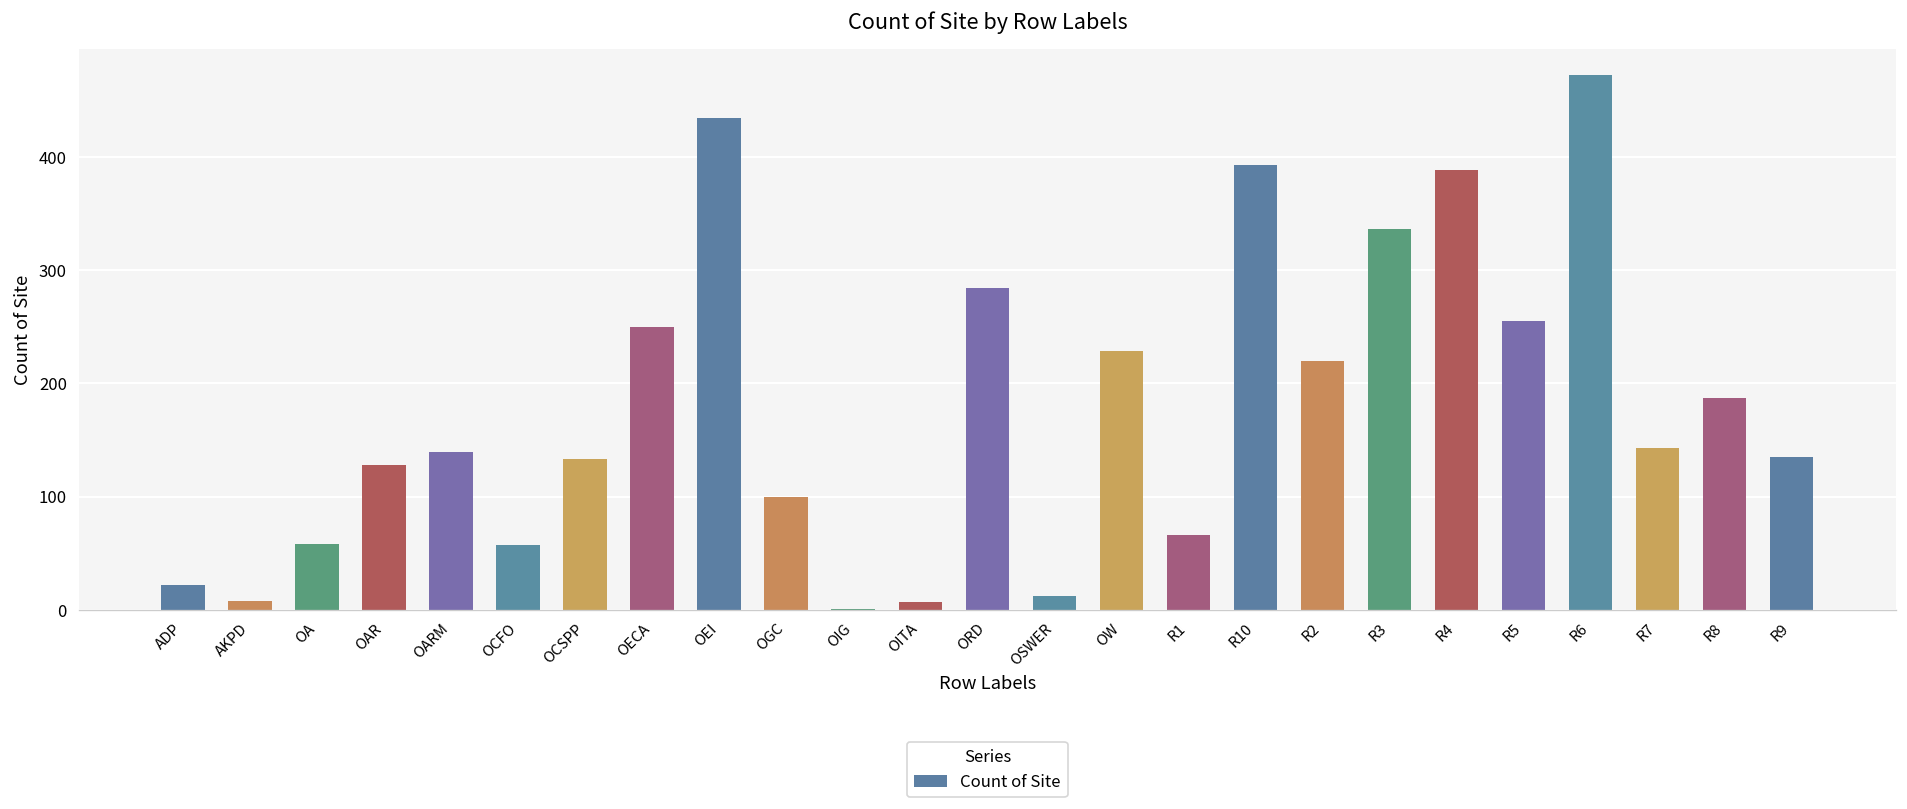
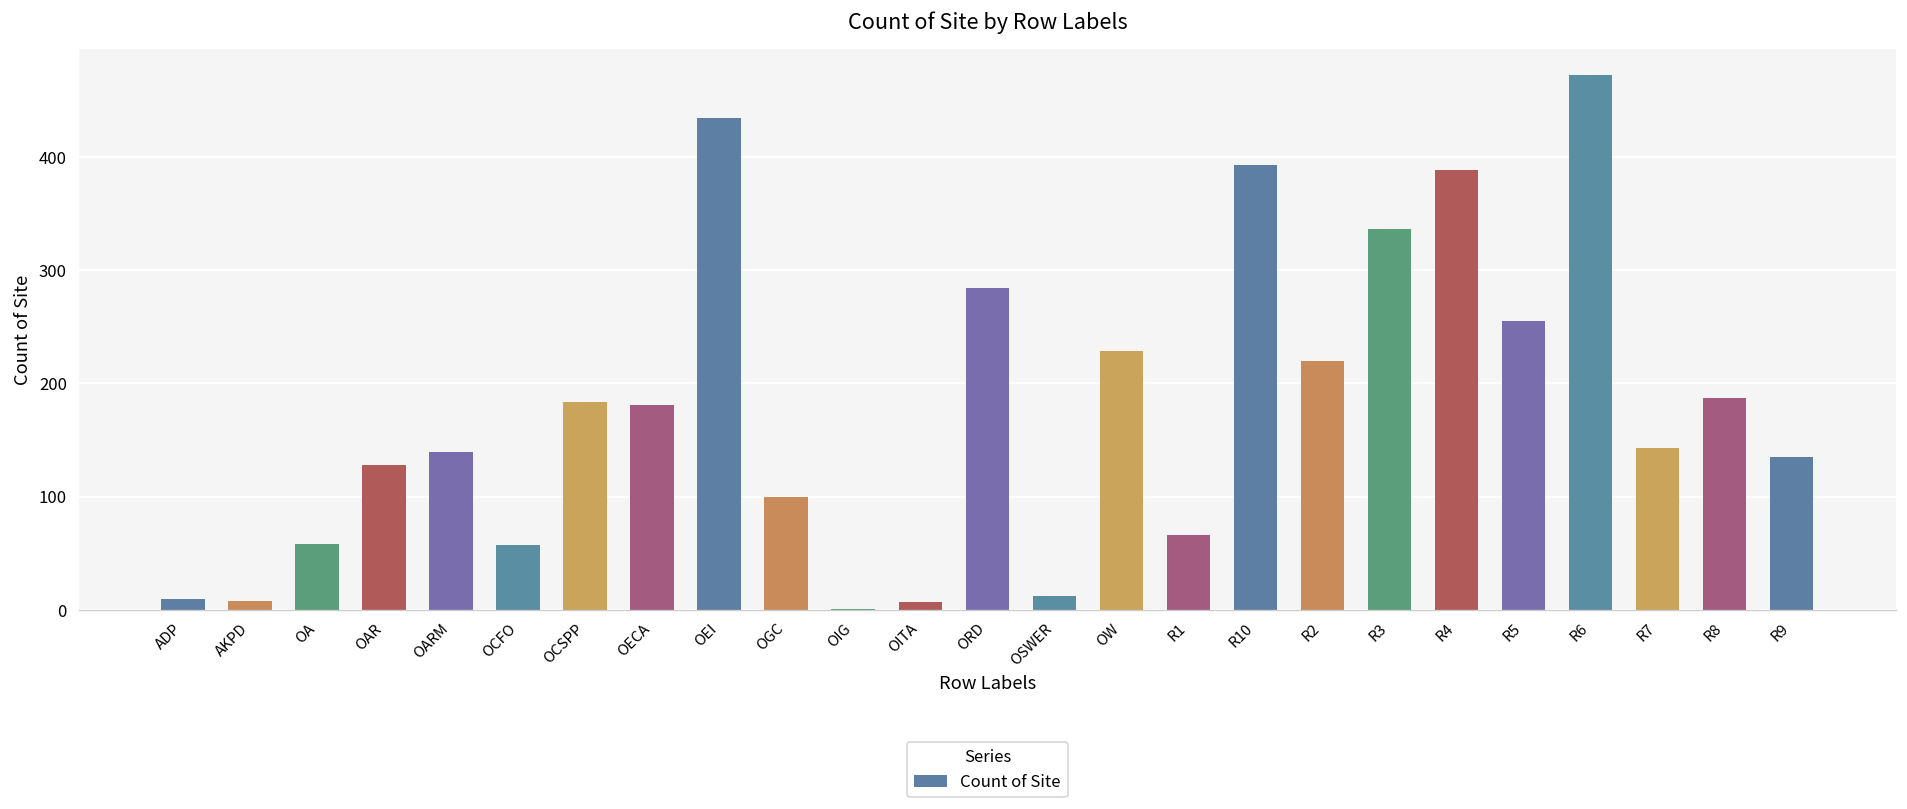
  {
-   "ADP": 20,
+   "ADP": 10,
    "AKPD": 10,
    "OA": 60,
    "OAR": 130,
    "OARM": 140,
    "OCFO": 60,
-   "OCSPP": 130,
-   "OECA": 250,
+   "OCSPP": 180,
+   "OECA": 180,
    "OEI": 430,
    "OGC": 100,
    "OITA": 10,
    "ORD": 280,
    "OSWER": 10,
    "OW": 230,
    "R1": 70,
    "R10": 390,
    "R2": 220,
    "R3": 340,
    "R4": 390,
    "R5": 260,
    "R6": 470,
    "R7": 140,
    "R8": 190,
    "R9": 140
  }
